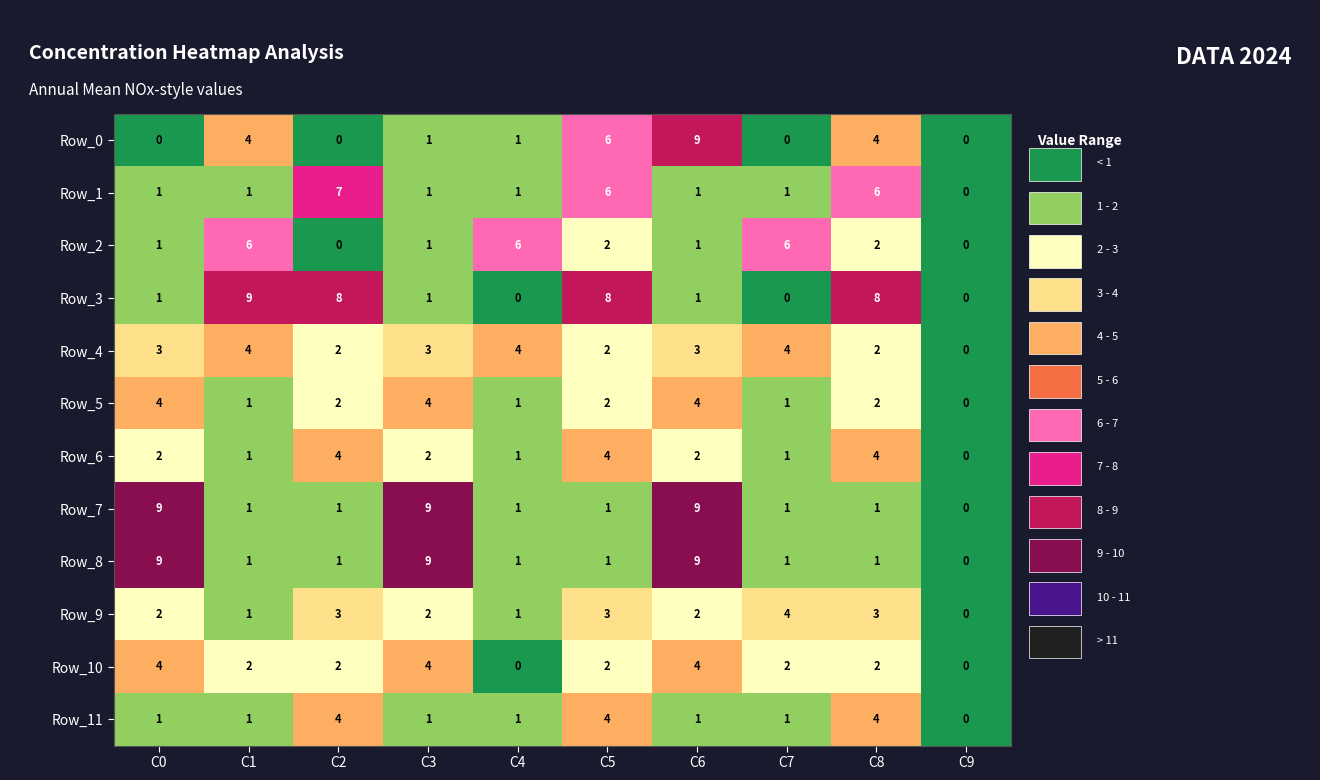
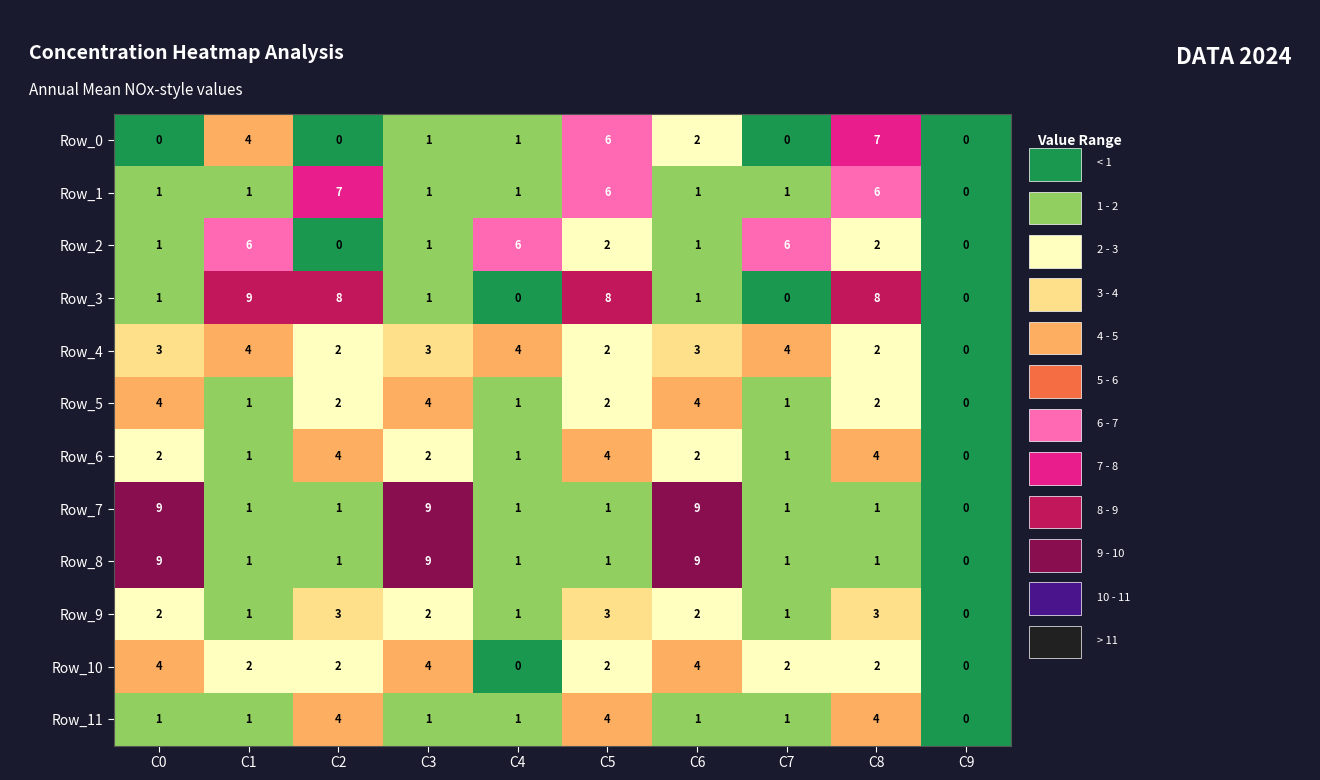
  {
    "Row_0": {
      "C0": 0,
      "C1": 4,
      "C2": 0,
      "C3": 1,
      "C4": 1,
      "C5": 6,
-     "C6": 9,
+     "C6": 2,
      "C7": 0,
-     "C8": 4,
+     "C8": 7,
      "C9": 0
    },
    "Row_1": {
      "C0": 1,
      "C1": 1,
      "C2": 7,
      "C3": 1,
      "C4": 1,
      "C5": 6,
      "C6": 1,
      "C7": 1,
      "C8": 6,
      "C9": 0
    },
    "Row_2": {
      "C0": 1,
      "C1": 6,
      "C2": 0,
      "C3": 1,
      "C4": 6,
      "C5": 2,
      "C6": 1,
      "C7": 6,
      "C8": 2,
      "C9": 0
    },
    "Row_3": {
      "C0": 1,
      "C1": 9,
      "C2": 8,
      "C3": 1,
      "C4": 0,
      "C5": 8,
      "C6": 1,
      "C7": 0,
      "C8": 8,
      "C9": 0
    },
    "Row_4": {
      "C0": 3,
      "C1": 4,
      "C2": 2,
      "C3": 3,
      "C4": 4,
      "C5": 2,
      "C6": 3,
      "C7": 4,
      "C8": 2,
      "C9": 0
    },
    "Row_5": {
      "C0": 4,
      "C1": 1,
      "C2": 2,
      "C3": 4,
      "C4": 1,
      "C5": 2,
      "C6": 4,
      "C7": 1,
      "C8": 2,
      "C9": 0
    },
    "Row_6": {
      "C0": 2,
      "C1": 1,
      "C2": 4,
      "C3": 2,
      "C4": 1,
      "C5": 4,
      "C6": 2,
      "C7": 1,
      "C8": 4,
      "C9": 0
    },
    "Row_7": {
      "C0": 9,
      "C1": 1,
      "C2": 1,
      "C3": 9,
      "C4": 1,
      "C5": 1,
      "C6": 9,
      "C7": 1,
      "C8": 1,
      "C9": 0
    },
    "Row_8": {
      "C0": 9,
      "C1": 1,
      "C2": 1,
      "C3": 9,
      "C4": 1,
      "C5": 1,
      "C6": 9,
      "C7": 1,
      "C8": 1,
      "C9": 0
    },
    "Row_9": {
      "C0": 2,
      "C1": 1,
      "C2": 3,
      "C3": 2,
      "C4": 1,
      "C5": 3,
      "C6": 2,
-     "C7": 4,
+     "C7": 1,
      "C8": 3,
      "C9": 0
    },
    "Row_10": {
      "C0": 4,
      "C1": 2,
      "C2": 2,
      "C3": 4,
      "C4": 0,
      "C5": 2,
      "C6": 4,
      "C7": 2,
      "C8": 2,
      "C9": 0
    },
    "Row_11": {
      "C0": 1,
      "C1": 1,
      "C2": 4,
      "C3": 1,
      "C4": 1,
      "C5": 4,
      "C6": 1,
      "C7": 1,
      "C8": 4,
      "C9": 0
    }
  }
